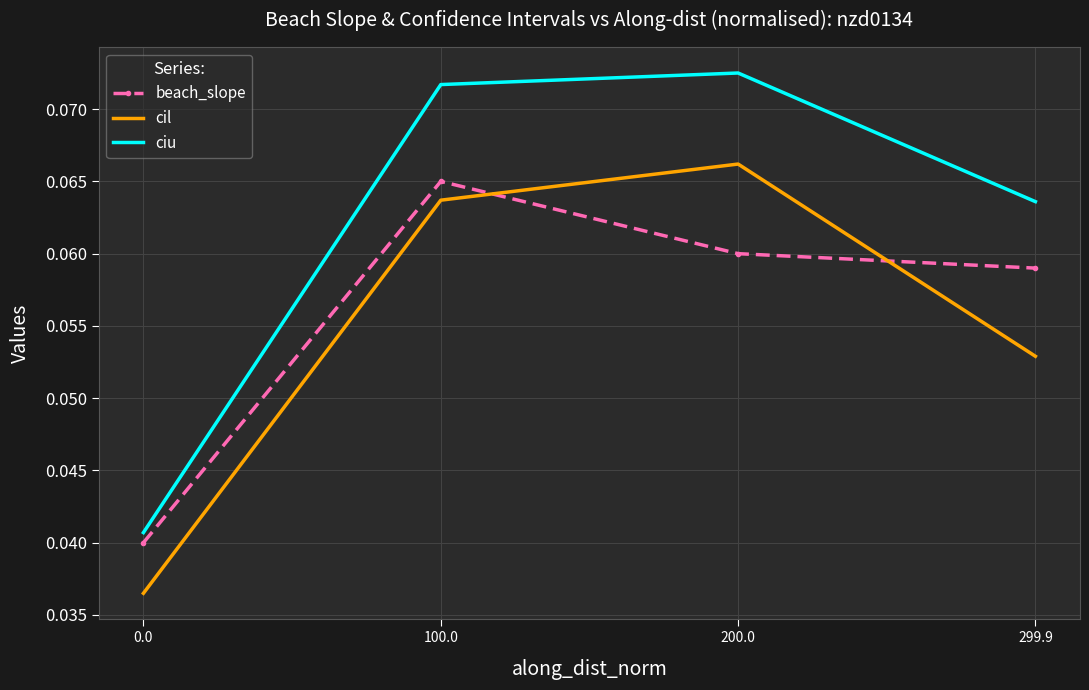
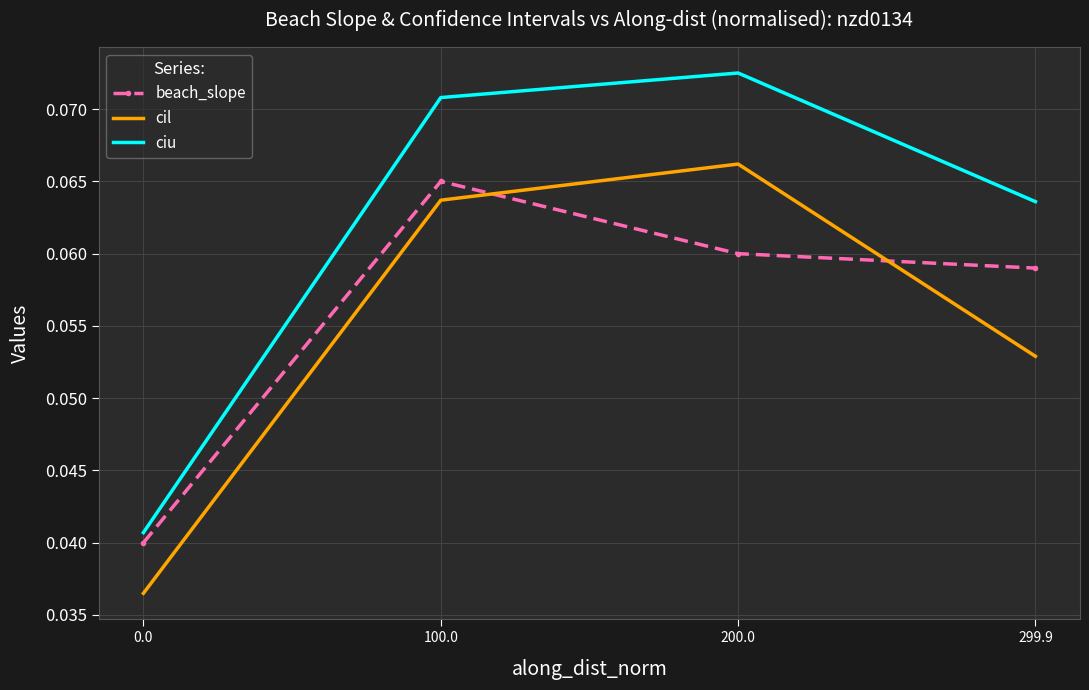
  {
    "beach_slope": {
      "0.0": 0.0400,
      "100.0": 0.0650,
      "200.0": 0.0600,
      "299.9": 0.0590
    },
    "cil": {
      "0.0": 0.0365,
      "100.0": 0.0637,
      "200.0": 0.0662,
      "299.9": 0.0529
    },
    "ciu": {
      "0.0": 0.0407,
-     "100.0": 0.0717,
+     "100.0": 0.0708,
      "200.0": 0.0725,
      "299.9": 0.0636
    }
  }
